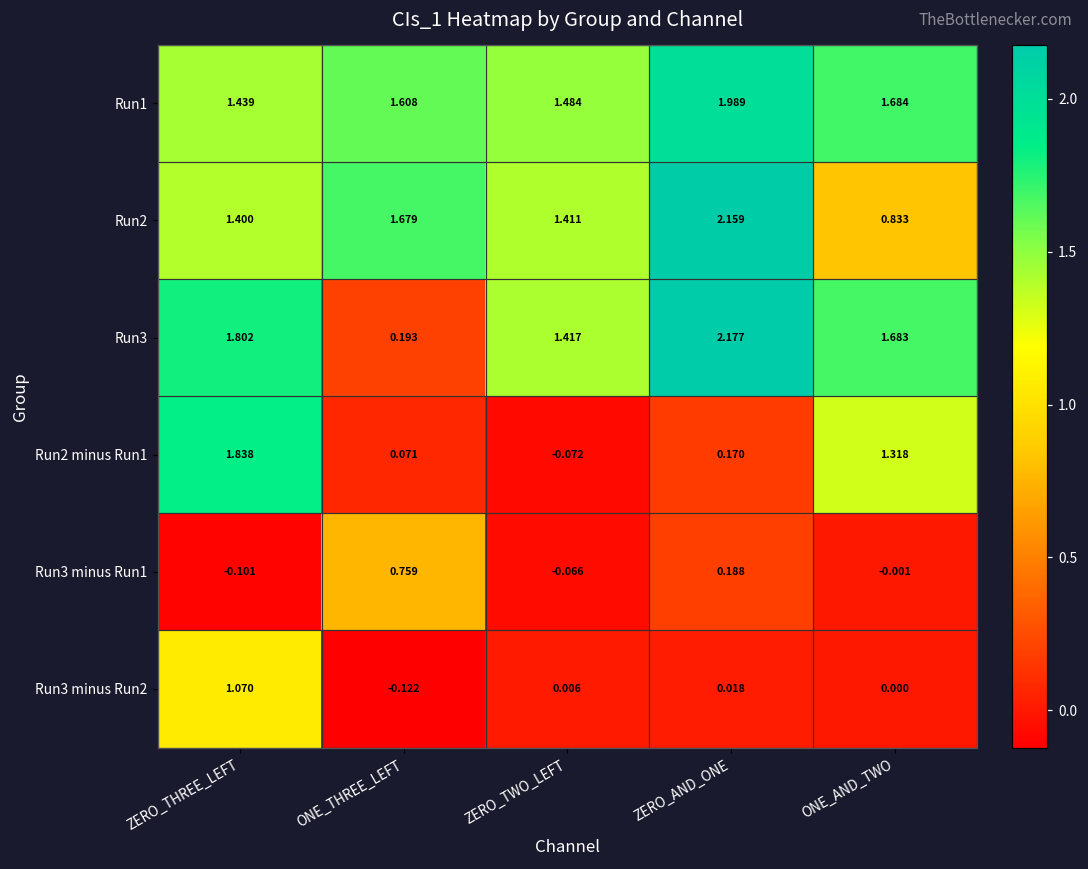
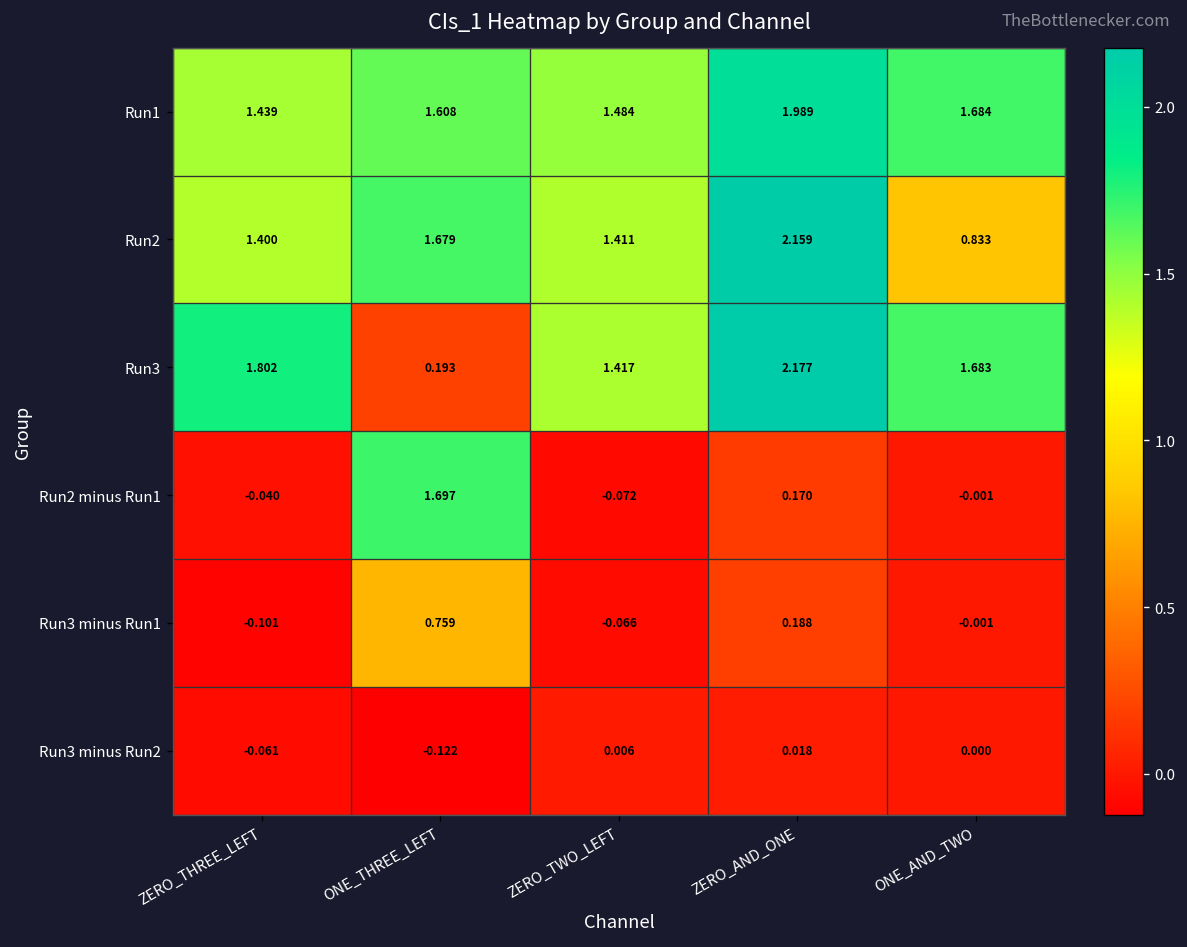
  {
    "Run1": {
      "ZERO_THREE_LEFT": 1.439,
      "ONE_THREE_LEFT": 1.608,
      "ZERO_TWO_LEFT": 1.484,
      "ZERO_AND_ONE": 1.989,
      "ONE_AND_TWO": 1.684
    },
    "Run2": {
      "ZERO_THREE_LEFT": 1.400,
      "ONE_THREE_LEFT": 1.679,
      "ZERO_TWO_LEFT": 1.411,
      "ZERO_AND_ONE": 2.159,
      "ONE_AND_TWO": 0.833
    },
    "Run3": {
      "ZERO_THREE_LEFT": 1.802,
      "ONE_THREE_LEFT": 0.193,
      "ZERO_TWO_LEFT": 1.417,
      "ZERO_AND_ONE": 2.177,
      "ONE_AND_TWO": 1.683
    },
    "Run2 minus Run1": {
-     "ZERO_THREE_LEFT": 1.838,
-     "ONE_THREE_LEFT": 0.071,
+     "ZERO_THREE_LEFT": -0.040,
+     "ONE_THREE_LEFT": 1.697,
      "ZERO_TWO_LEFT": -0.072,
      "ZERO_AND_ONE": 0.170,
-     "ONE_AND_TWO": 1.318
+     "ONE_AND_TWO": -0.001
    },
    "Run3 minus Run1": {
      "ZERO_THREE_LEFT": -0.101,
      "ONE_THREE_LEFT": 0.759,
      "ZERO_TWO_LEFT": -0.066,
      "ZERO_AND_ONE": 0.188,
      "ONE_AND_TWO": -0.001
    },
    "Run3 minus Run2": {
-     "ZERO_THREE_LEFT": 1.070,
+     "ZERO_THREE_LEFT": -0.061,
      "ONE_THREE_LEFT": -0.122,
      "ZERO_TWO_LEFT": 0.006,
      "ZERO_AND_ONE": 0.018,
      "ONE_AND_TWO": 0.000
    }
  }
